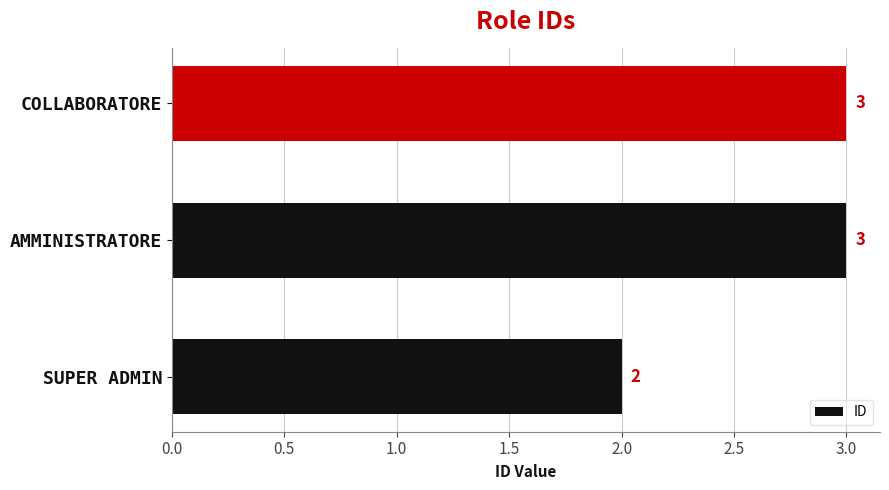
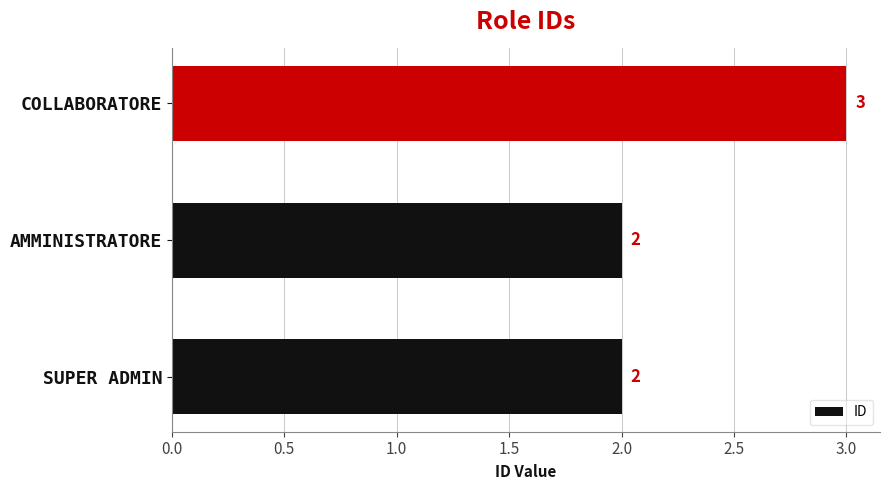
  {
    "COLLABORATORE": 3,
-   "AMMINISTRATORE": 3,
+   "AMMINISTRATORE": 2,
    "SUPER ADMIN": 2
  }
